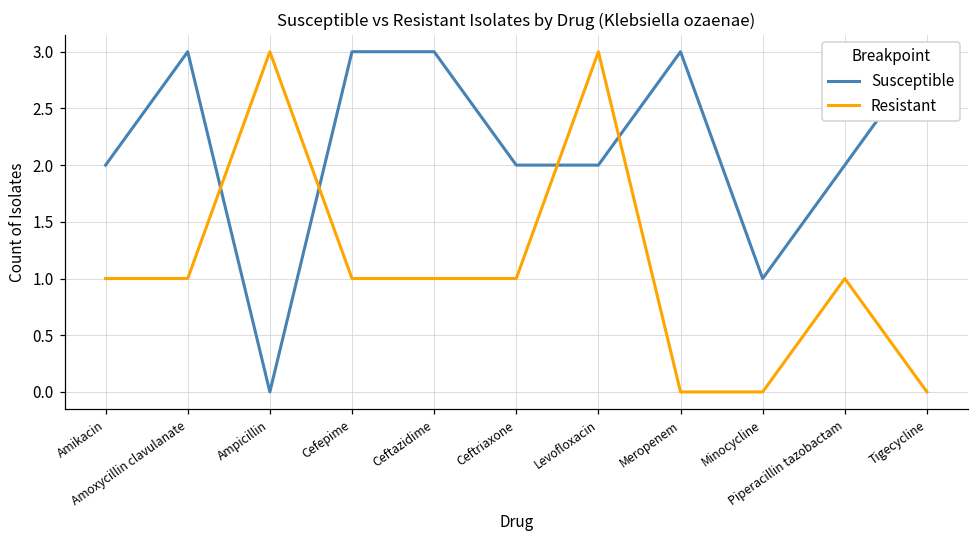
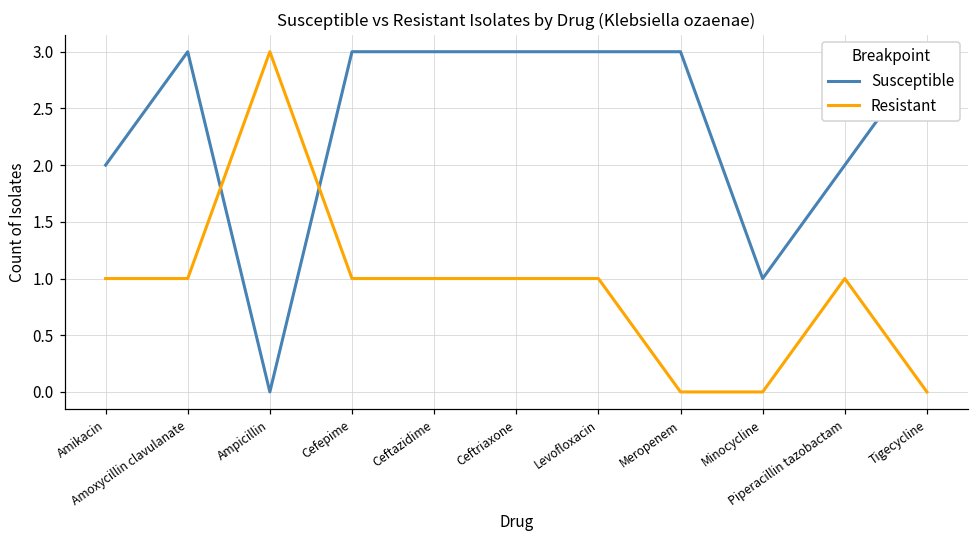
  {
    "Susceptible": {
      "Amikacin": 2,
      "Amoxycillin clavulanate": 3,
      "Ampicillin": 0,
      "Cefepime": 3,
      "Ceftazidime": 3,
-     "Ceftriaxone": 2,
-     "Levofloxacin": 2,
+     "Ceftriaxone": 3,
+     "Levofloxacin": 3,
      "Meropenem": 3,
      "Minocycline": 1,
      "Piperacillin tazobactam": 2
    },
    "Resistant": {
      "Amikacin": 1,
      "Amoxycillin clavulanate": 1,
      "Ampicillin": 3,
      "Cefepime": 1,
      "Ceftazidime": 1,
      "Ceftriaxone": 1,
-     "Levofloxacin": 3,
+     "Levofloxacin": 1,
      "Meropenem": 0,
      "Minocycline": 0,
      "Piperacillin tazobactam": 1,
      "Tigecycline": 0
    }
  }
